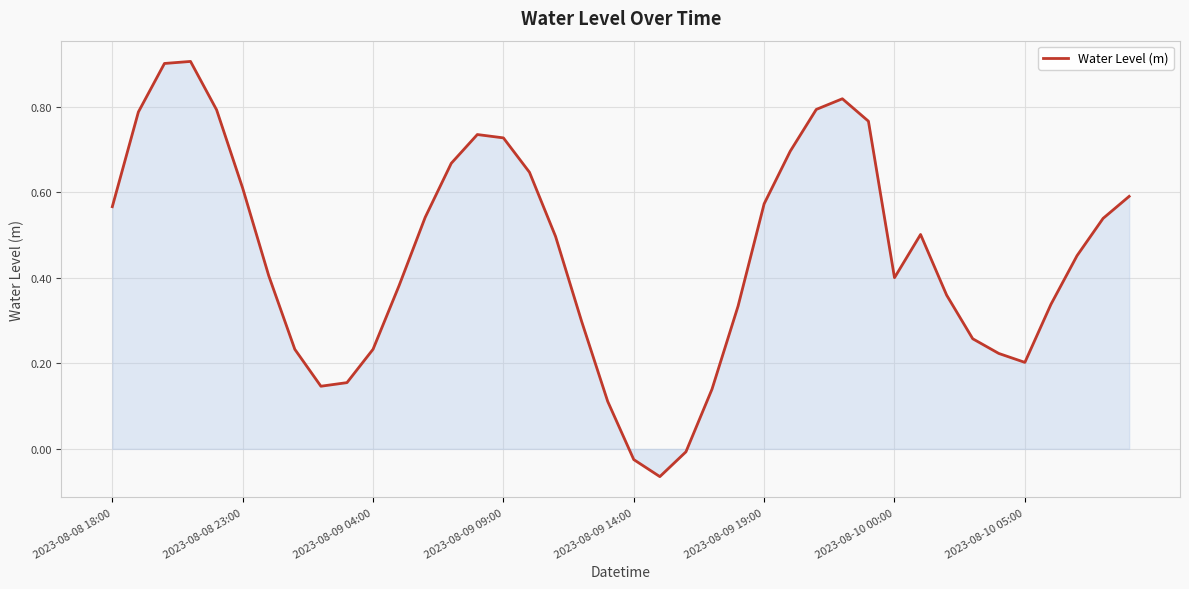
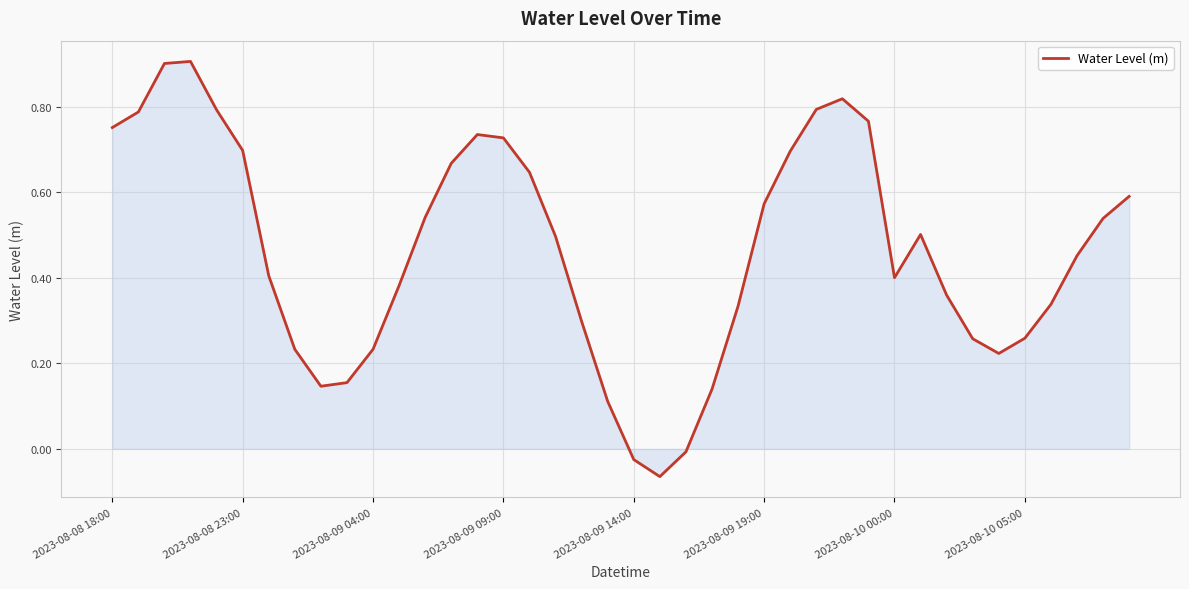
  {
    "Water Level (m)": {
-     "2023-08-08 18:00": 0.57,
-     "2023-08-08 23:00": 0.61,
+     "2023-08-08 18:00": 0.75,
+     "2023-08-08 23:00": 0.70,
      "2023-08-09 14:00": -0.03,
-     "2023-08-10 05:00": 0.20
+     "2023-08-10 05:00": 0.26
    }
  }
